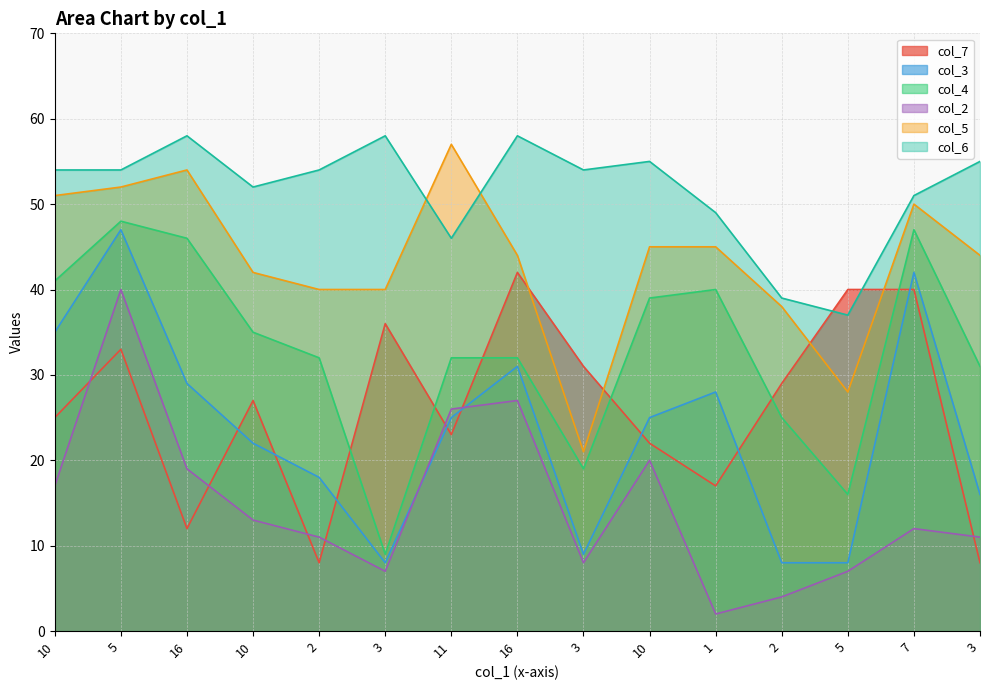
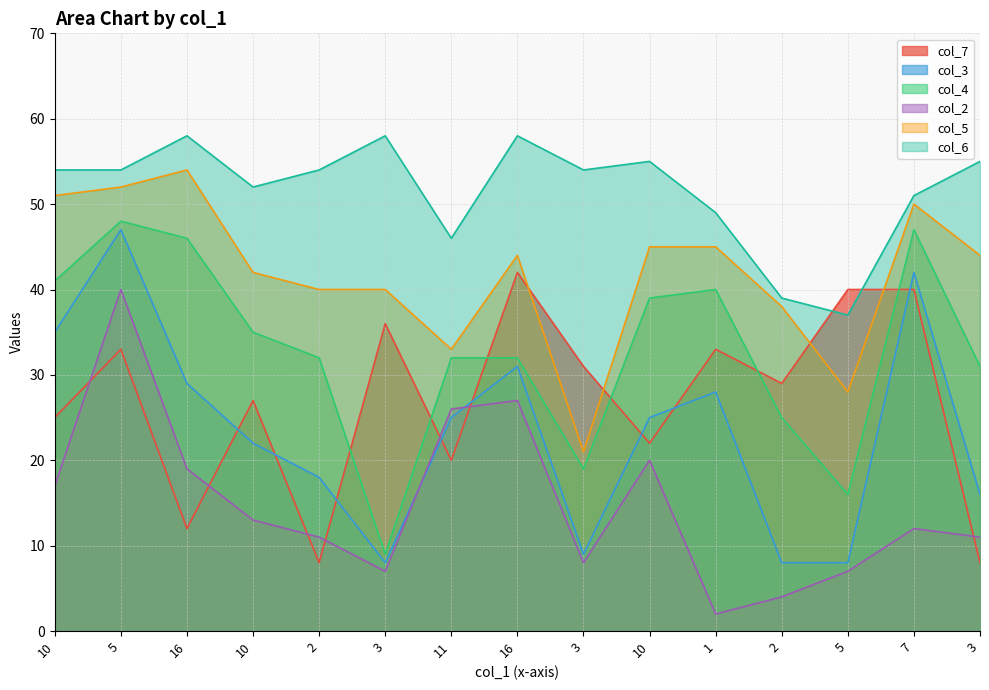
  {
    "col_7": {
-     "11": 23,
-     "1": 17,
+     "11": 20,
+     "1": 33,
      "7": 40
    },
    "col_3": {
      "11": 25,
      "1": 28,
      "7": 42
    },
    "col_2": {
      "11": 26,
      "1": 2,
      "7": 12
    },
    "col_5": {
-     "11": 57,
+     "11": 33,
      "1": 45,
      "7": 50
    }
  }
